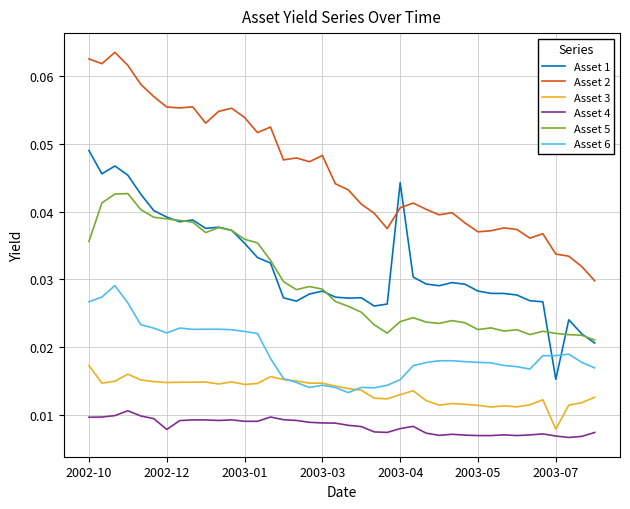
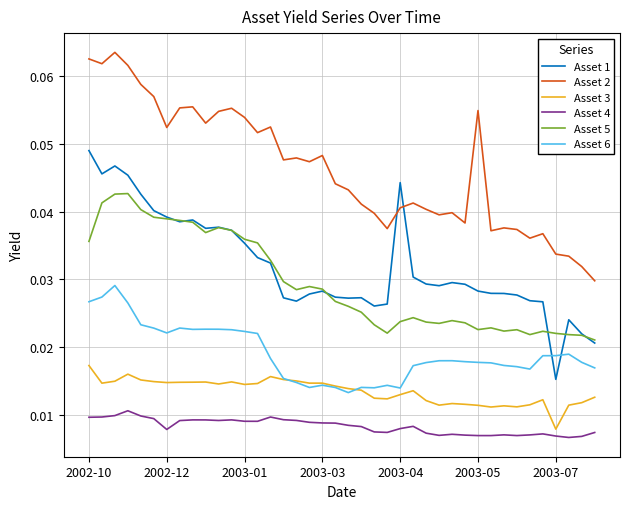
  {
    "Asset 1": {
      "2002-10": 0.049,
      "2003-01": 0.035,
      "2003-04": 0.044,
      "2003-05": 0.028,
      "2003-07": 0.015
    },
    "Asset 2": {
      "2002-10": 0.063,
-     "2002-12": 0.055,
+     "2002-12": 0.052,
      "2003-01": 0.054,
      "2003-03": 0.048,
      "2003-04": 0.041,
-     "2003-05": 0.037,
+     "2003-05": 0.055,
      "2003-07": 0.034
    },
    "Asset 3": {
      "2002-10": 0.017,
      "2002-12": 0.015,
      "2003-01": 0.014,
      "2003-04": 0.013,
      "2003-05": 0.011,
      "2003-07": 0.008
    },
    "Asset 4": {
      "2002-10": 0.010,
      "2002-12": 0.008,
      "2003-01": 0.009,
      "2003-03": 0.009,
      "2003-04": 0.008,
      "2003-05": 0.007,
      "2003-07": 0.007
    },
    "Asset 5": {
      "2002-10": 0.036,
      "2003-01": 0.036,
      "2003-04": 0.024,
      "2003-05": 0.023,
      "2003-07": 0.022
    },
    "Asset 6": {
      "2002-10": 0.027,
      "2002-12": 0.022,
      "2003-01": 0.022,
-     "2003-04": 0.015,
+     "2003-04": 0.014,
      "2003-05": 0.018,
      "2003-07": 0.019
    }
  }
